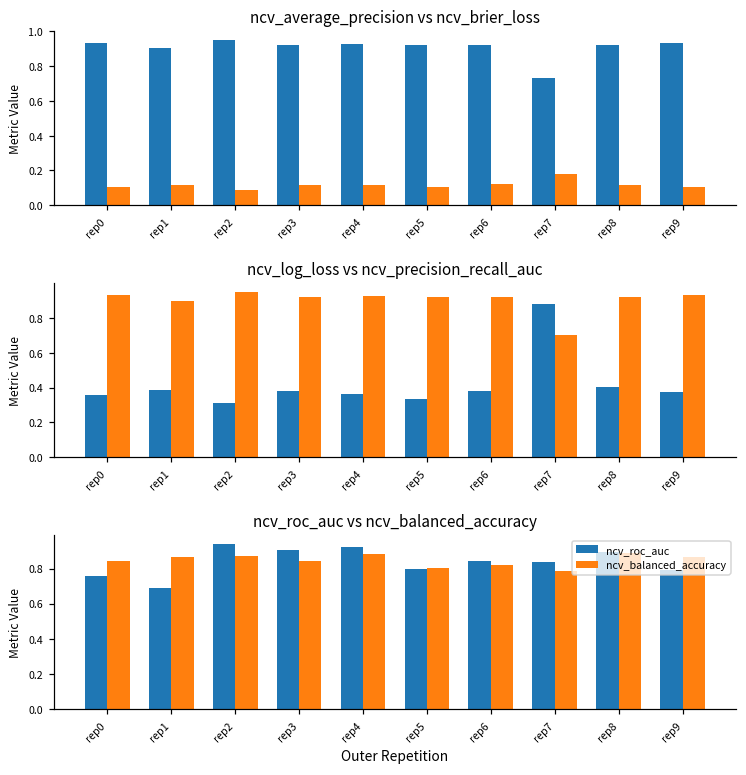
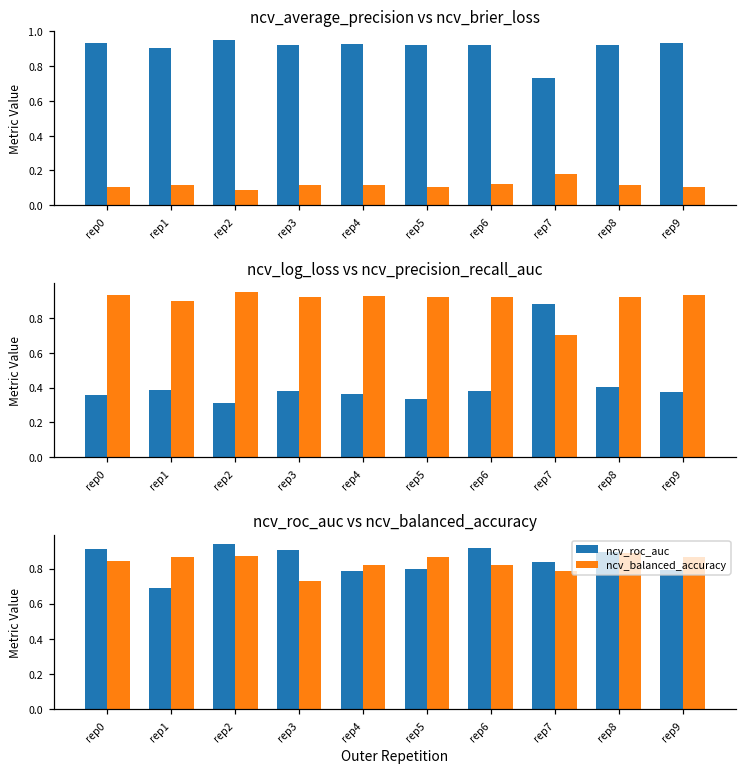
  {
    "ncv_roc_auc vs ncv_balanced_accuracy": {
      "ncv_roc_auc": {
-       "rep0": 0.76,
+       "rep0": 0.91,
        "rep1": 0.69,
        "rep2": 0.94,
        "rep3": 0.91,
-       "rep4": 0.92,
+       "rep4": 0.78,
        "rep5": 0.80,
-       "rep6": 0.84,
+       "rep6": 0.92,
        "rep7": 0.84
      },
      "ncv_balanced_accuracy": {
        "rep0": 0.84,
        "rep1": 0.87,
        "rep2": 0.87,
-       "rep3": 0.84,
-       "rep4": 0.88,
-       "rep5": 0.80,
+       "rep3": 0.73,
+       "rep4": 0.82,
+       "rep5": 0.87,
        "rep6": 0.82,
        "rep7": 0.79
      }
    }
  }
